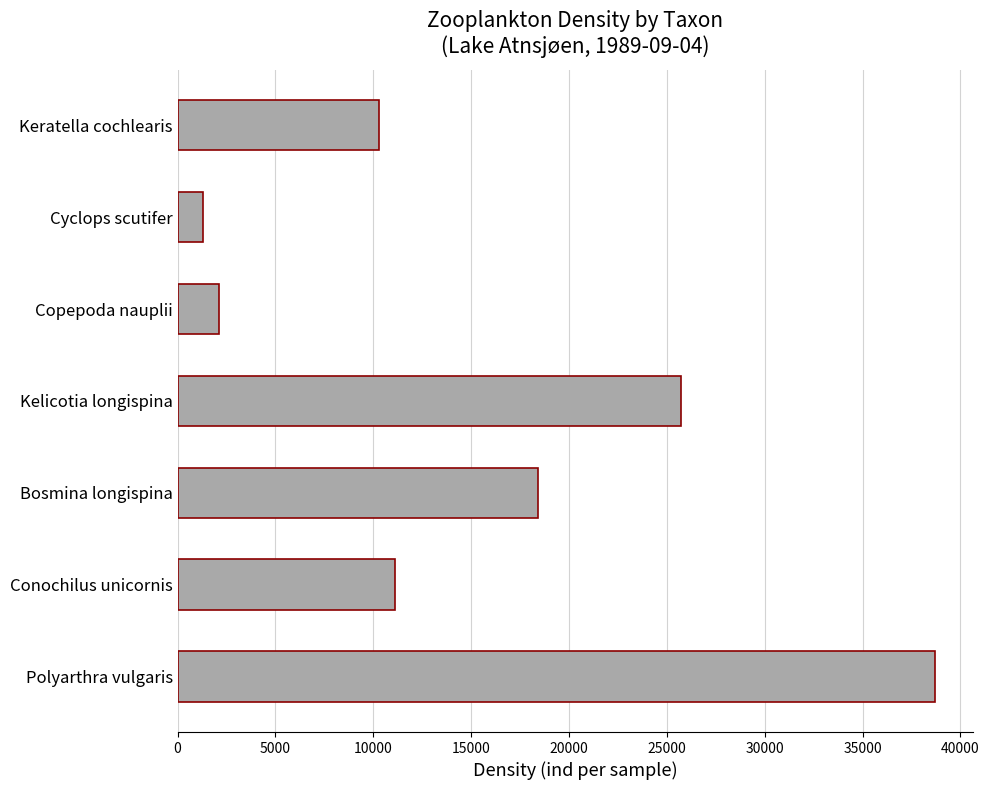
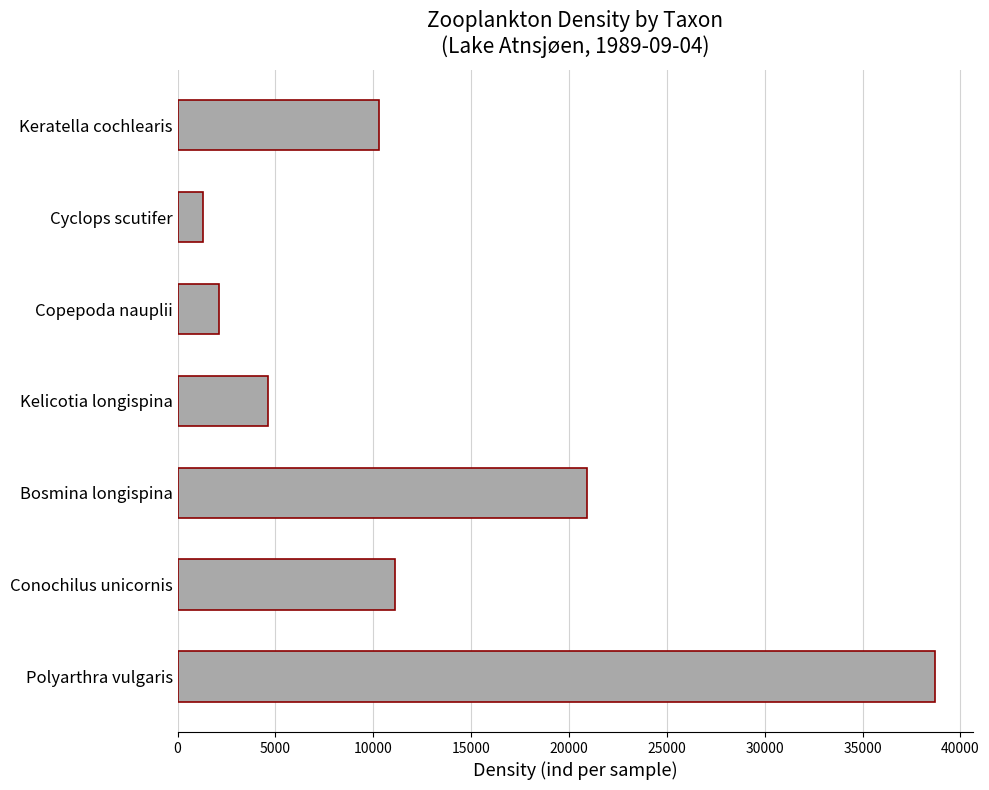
  {
    "Keratella cochlearis": 10300,
    "Cyclops scutifer": 1300,
    "Copepoda nauplii": 2100,
-   "Kelicotia longispina": 25700,
-   "Bosmina longispina": 18400,
+   "Kelicotia longispina": 4600,
+   "Bosmina longispina": 20900,
    "Conochilus unicornis": 11100,
    "Polyarthra vulgaris": 38700
  }
